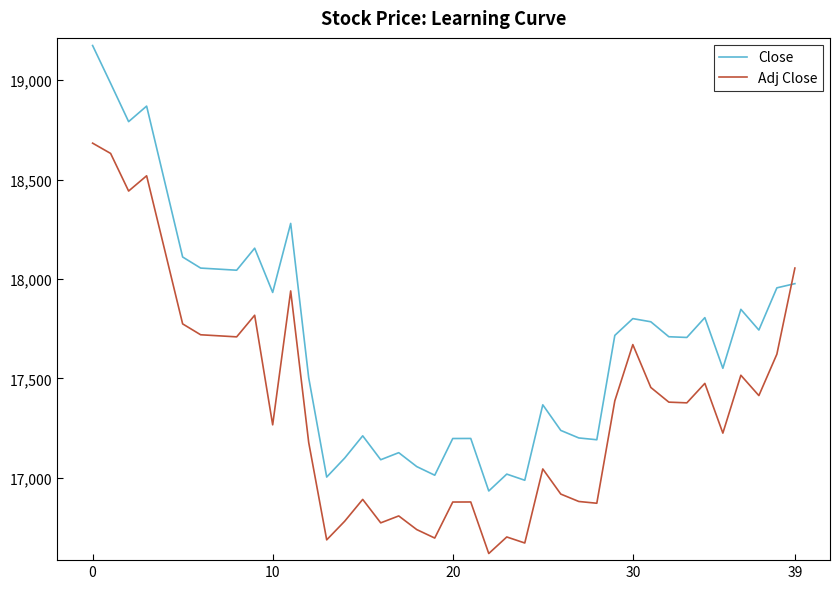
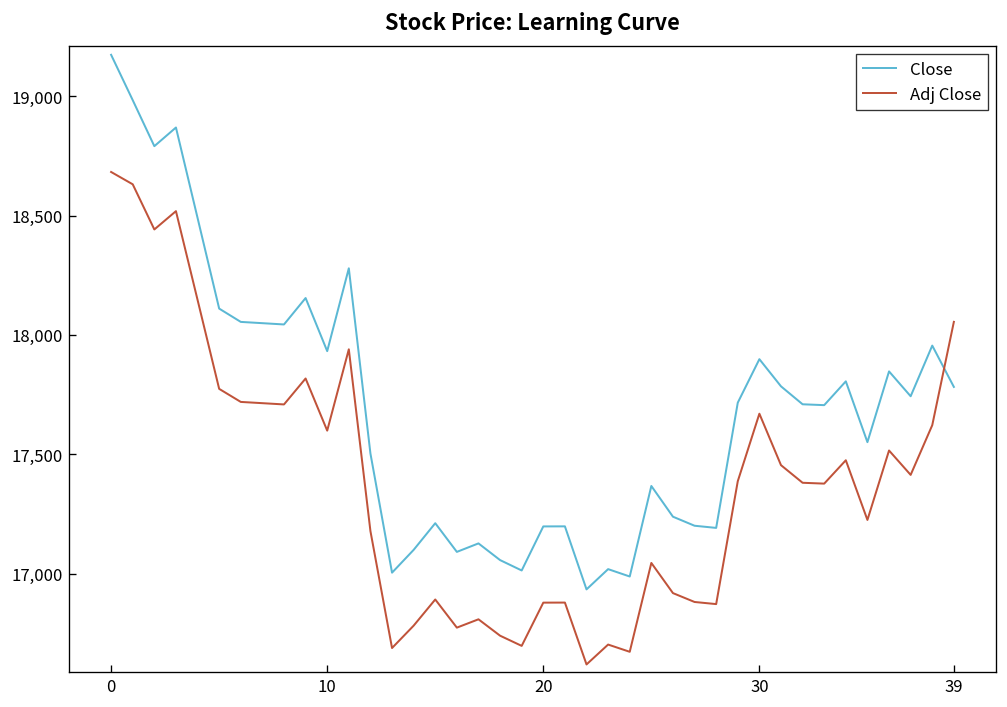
  {
    "Close": {
      "0": "19,170",
      "10": "17,930",
      "20": "17,200",
-     "30": "17,800",
-     "39": "17,980"
+     "30": "17,900",
+     "39": "17,780"
    },
    "Adj Close": {
      "0": "18,680",
-     "10": "17,270",
+     "10": "17,600",
      "20": "16,880",
      "30": "17,670",
      "39": "18,050"
    }
  }
